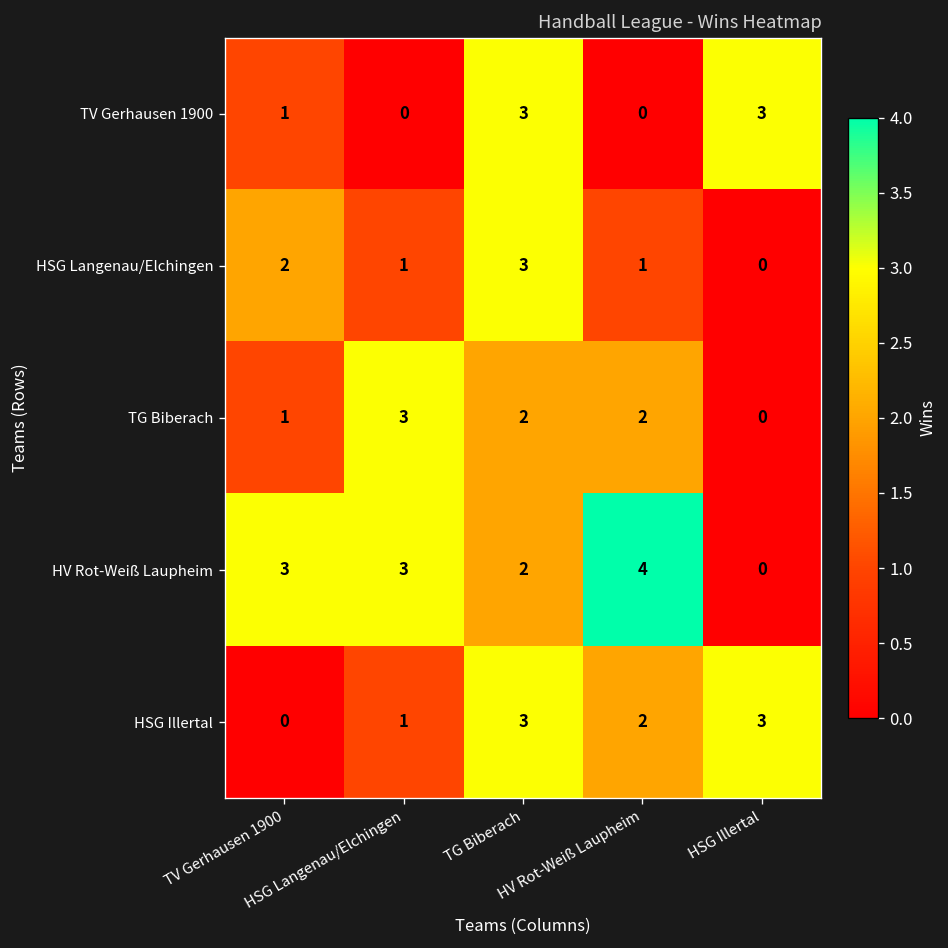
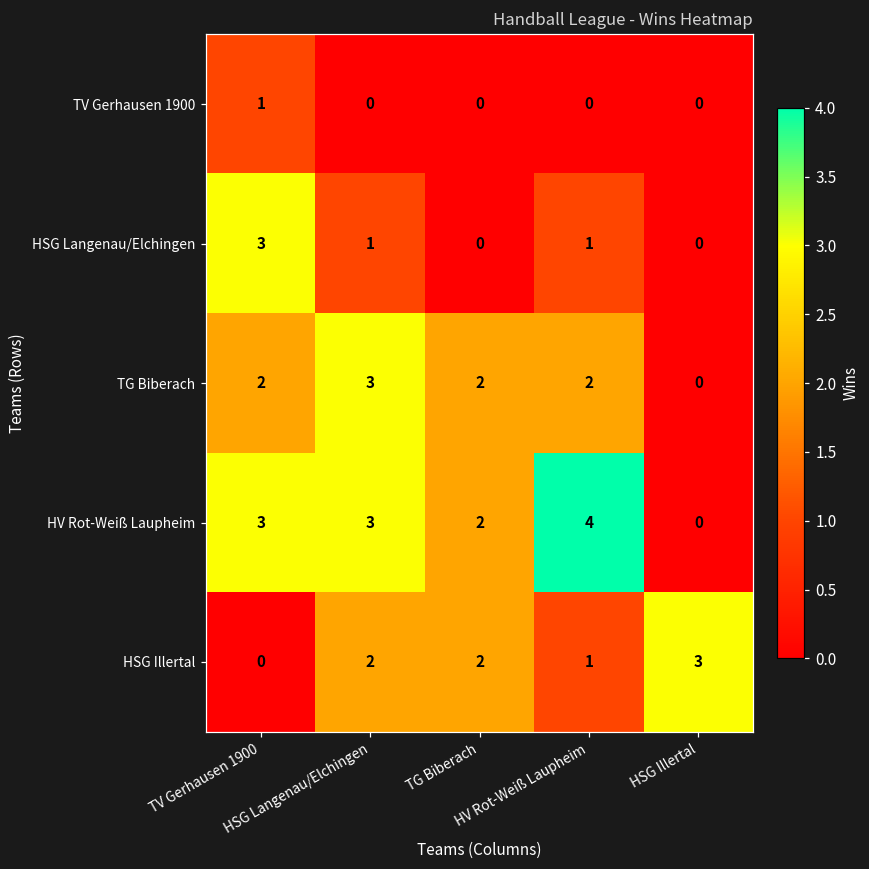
  {
    "TV Gerhausen 1900": {
      "TV Gerhausen 1900": 1,
      "HSG Langenau/Elchingen": 0,
-     "TG Biberach": 3,
+     "TG Biberach": 0,
      "HV Rot-Weiß Laupheim": 0,
-     "HSG Illertal": 3
+     "HSG Illertal": 0
    },
    "HSG Langenau/Elchingen": {
-     "TV Gerhausen 1900": 2,
+     "TV Gerhausen 1900": 3,
      "HSG Langenau/Elchingen": 1,
-     "TG Biberach": 3,
+     "TG Biberach": 0,
      "HV Rot-Weiß Laupheim": 1,
      "HSG Illertal": 0
    },
    "TG Biberach": {
-     "TV Gerhausen 1900": 1,
+     "TV Gerhausen 1900": 2,
      "HSG Langenau/Elchingen": 3,
      "TG Biberach": 2,
      "HV Rot-Weiß Laupheim": 2,
      "HSG Illertal": 0
    },
    "HV Rot-Weiß Laupheim": {
      "TV Gerhausen 1900": 3,
      "HSG Langenau/Elchingen": 3,
      "TG Biberach": 2,
      "HV Rot-Weiß Laupheim": 4,
      "HSG Illertal": 0
    },
    "HSG Illertal": {
      "TV Gerhausen 1900": 0,
-     "HSG Langenau/Elchingen": 1,
-     "TG Biberach": 3,
-     "HV Rot-Weiß Laupheim": 2,
+     "HSG Langenau/Elchingen": 2,
+     "TG Biberach": 2,
+     "HV Rot-Weiß Laupheim": 1,
      "HSG Illertal": 3
    }
  }
